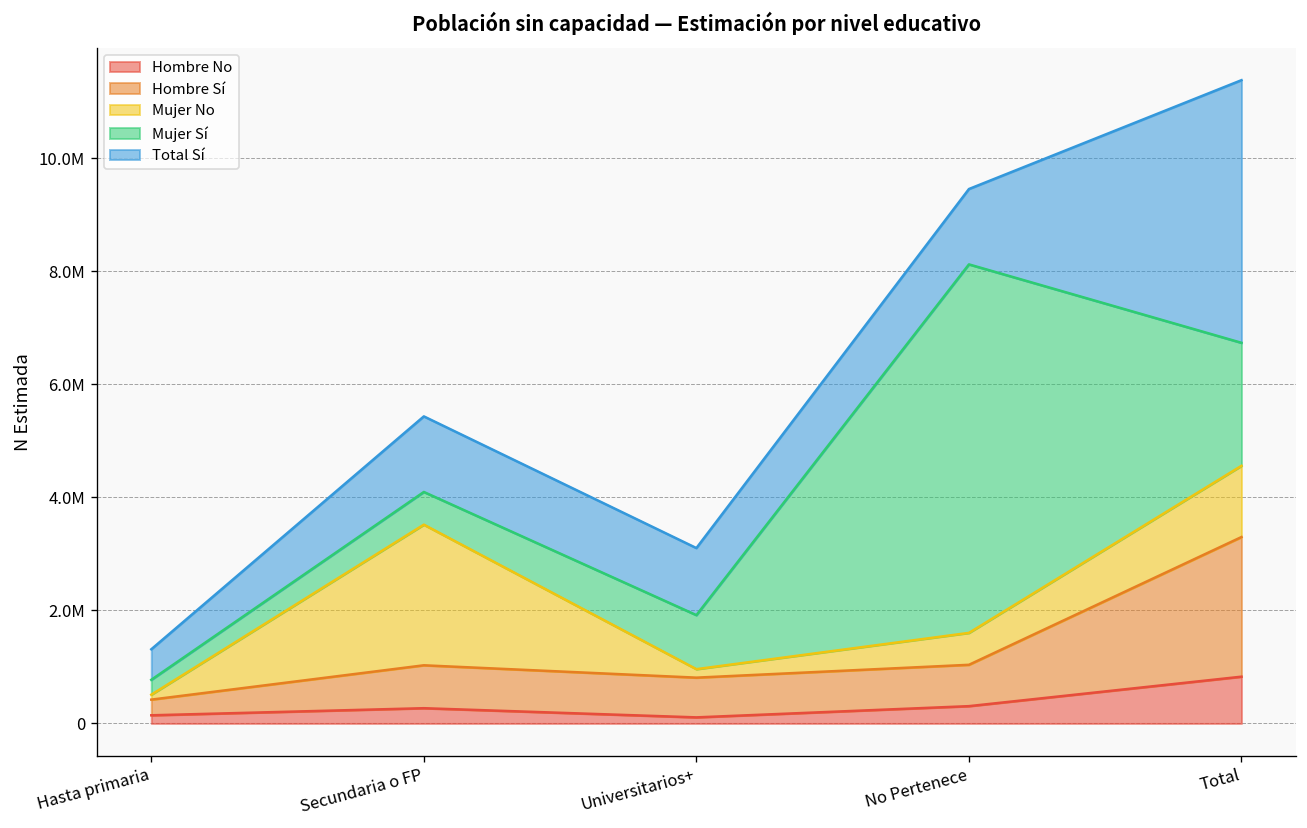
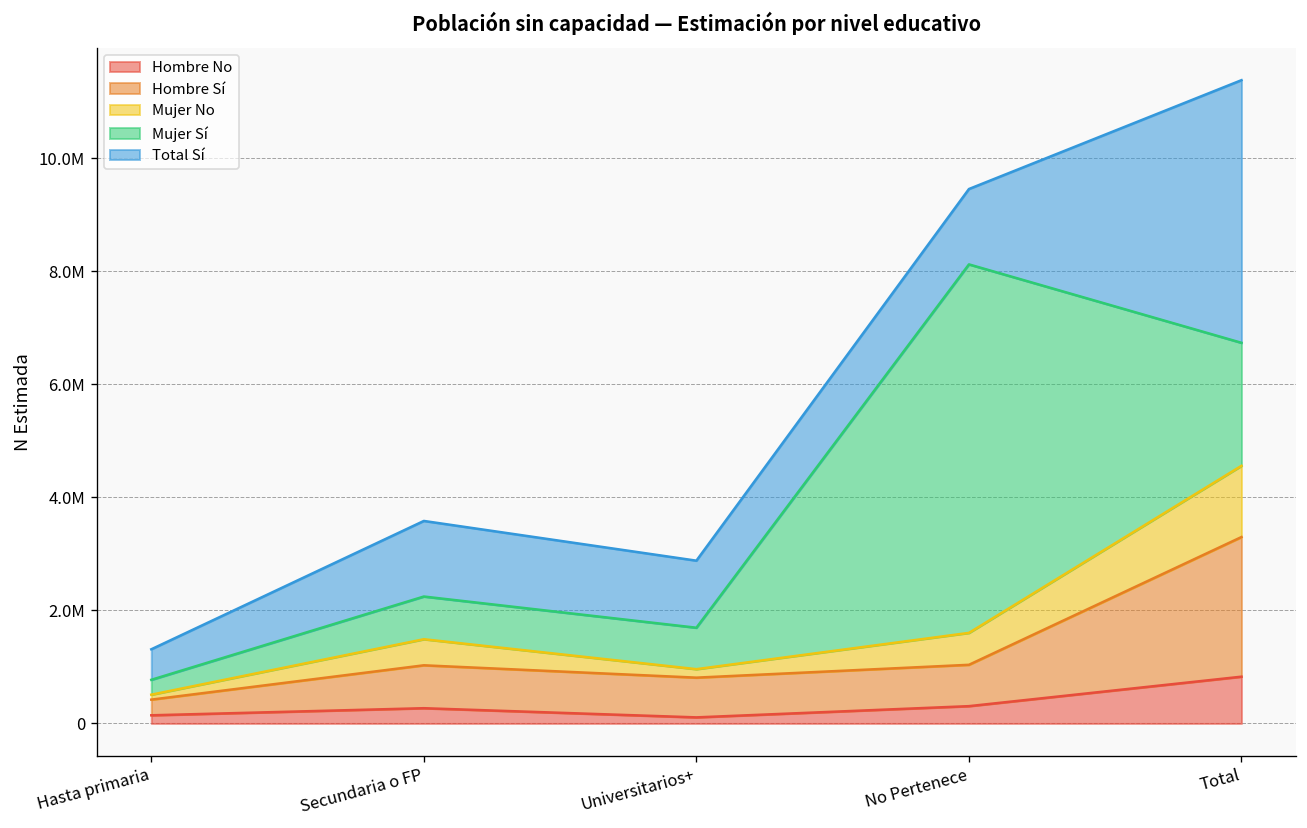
  {
    "Mujer No": {
      "Hasta primaria": 100000,
-     "Secundaria o FP": 2500000,
+     "Secundaria o FP": 500000,
      "Universitarios+": 200000,
      "No Pertenece": 600000,
      "Total": 1300000
    },
    "Mujer Sí": {
      "Hasta primaria": 300000,
-     "Secundaria o FP": 600000,
-     "Universitarios+": 1000000,
+     "Secundaria o FP": 800000,
+     "Universitarios+": 700000,
      "No Pertenece": 6500000,
      "Total": 2200000
    },
    "Total Sí": {
      "Hasta primaria": 500000,
      "Secundaria o FP": 1300000,
      "Universitarios+": 1200000,
      "No Pertenece": 1300000,
      "Total": 4600000
    }
  }
